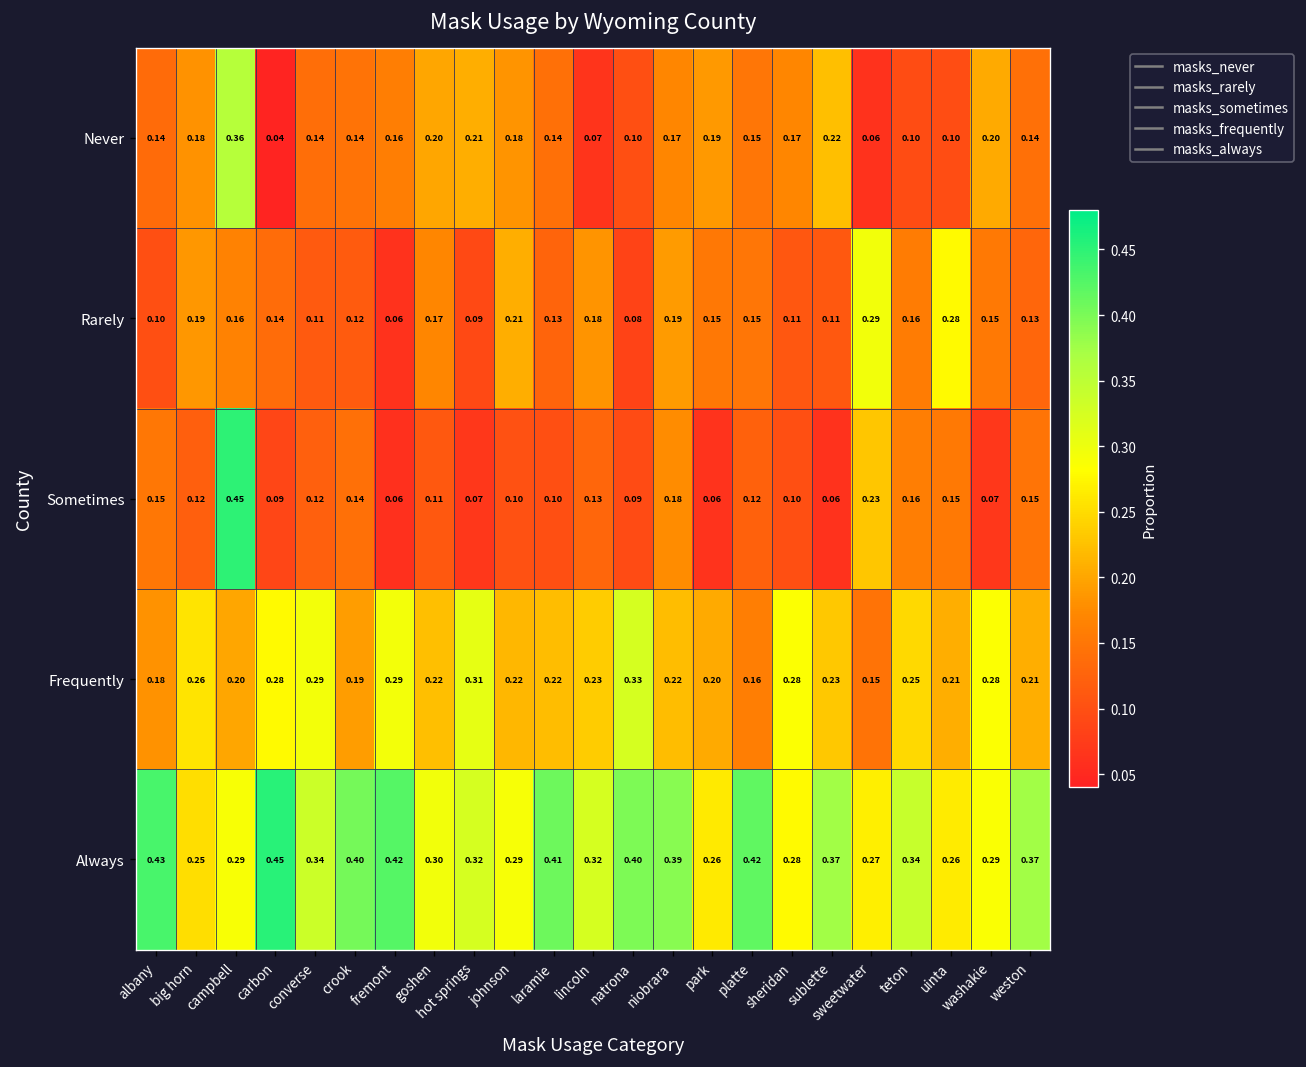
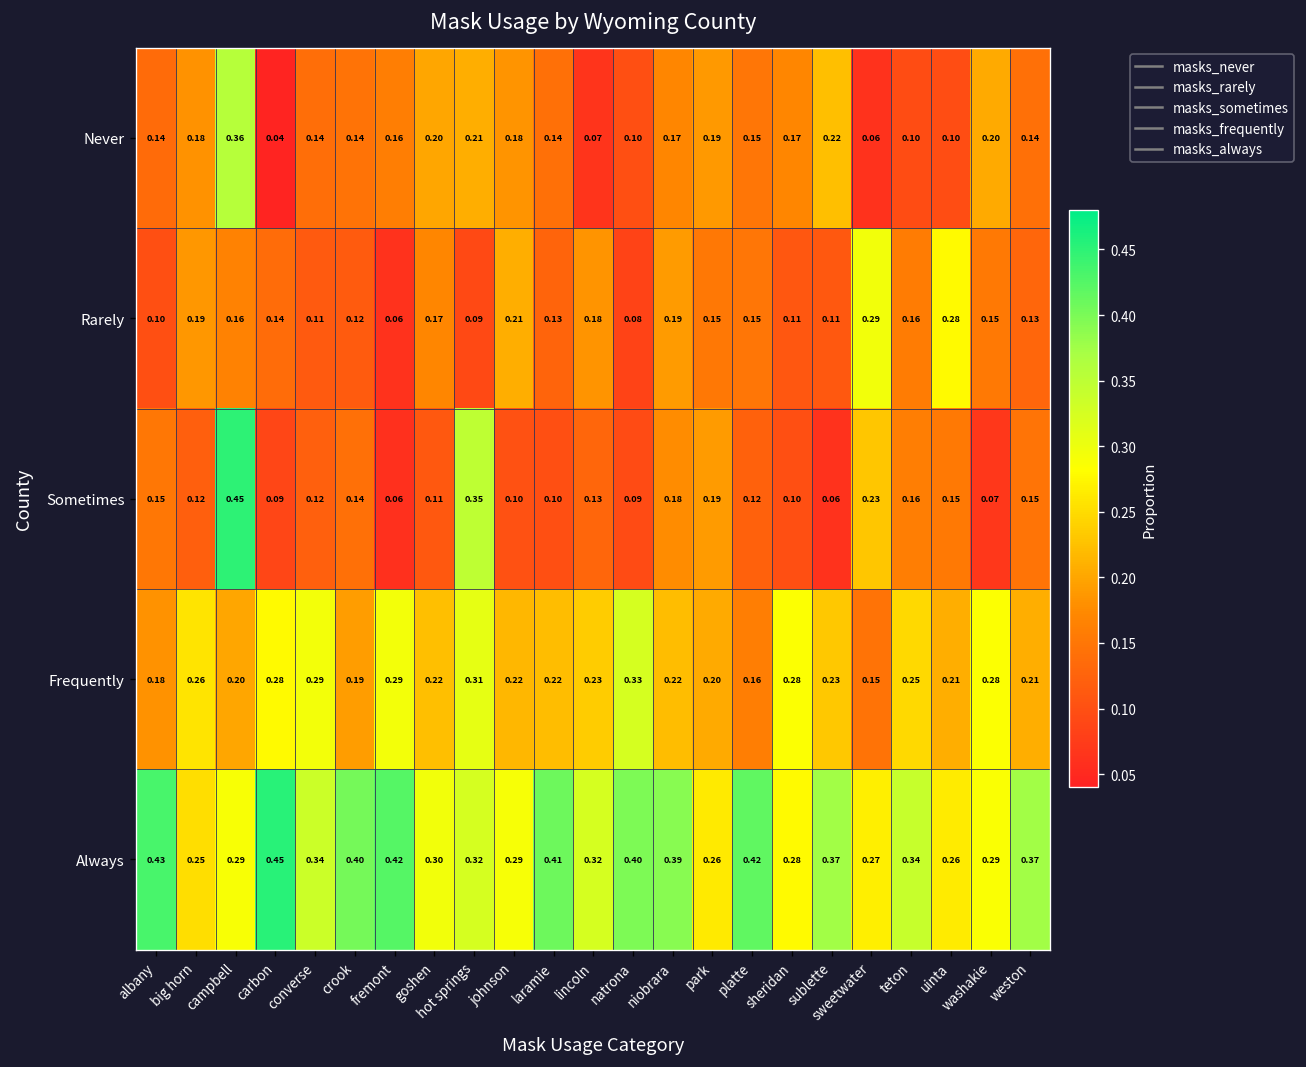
  {
    "Never": {
      "albany": 0.14,
      "big horn": 0.18,
      "campbell": 0.36,
      "carbon": 0.04,
      "converse": 0.14,
      "crook": 0.14,
      "fremont": 0.16,
      "goshen": 0.20,
      "hot springs": 0.21,
      "johnson": 0.18,
      "laramie": 0.14,
      "lincoln": 0.07,
      "natrona": 0.10,
      "niobrara": 0.17,
      "park": 0.19,
      "platte": 0.15,
      "sheridan": 0.17,
      "sublette": 0.22,
      "sweetwater": 0.06,
      "teton": 0.10,
      "uinta": 0.10,
      "washakie": 0.20,
      "weston": 0.14
    },
    "Rarely": {
      "albany": 0.10,
      "big horn": 0.19,
      "campbell": 0.16,
      "carbon": 0.14,
      "converse": 0.11,
      "crook": 0.12,
      "fremont": 0.06,
      "goshen": 0.17,
      "hot springs": 0.09,
      "johnson": 0.21,
      "laramie": 0.13,
      "lincoln": 0.18,
      "natrona": 0.08,
      "niobrara": 0.19,
      "park": 0.15,
      "platte": 0.15,
      "sheridan": 0.11,
      "sublette": 0.11,
      "sweetwater": 0.29,
      "teton": 0.16,
      "uinta": 0.28,
      "washakie": 0.15,
      "weston": 0.13
    },
    "Sometimes": {
      "albany": 0.15,
      "big horn": 0.12,
      "campbell": 0.45,
      "carbon": 0.09,
      "converse": 0.12,
      "crook": 0.14,
      "fremont": 0.06,
      "goshen": 0.11,
-     "hot springs": 0.07,
+     "hot springs": 0.35,
      "johnson": 0.10,
      "laramie": 0.10,
      "lincoln": 0.13,
      "natrona": 0.09,
      "niobrara": 0.18,
-     "park": 0.06,
+     "park": 0.19,
      "platte": 0.12,
      "sheridan": 0.10,
      "sublette": 0.06,
      "sweetwater": 0.23,
      "teton": 0.16,
      "uinta": 0.15,
      "washakie": 0.07,
      "weston": 0.15
    },
    "Frequently": {
      "albany": 0.18,
      "big horn": 0.26,
      "campbell": 0.20,
      "carbon": 0.28,
      "converse": 0.29,
      "crook": 0.19,
      "fremont": 0.29,
      "goshen": 0.22,
      "hot springs": 0.31,
      "johnson": 0.22,
      "laramie": 0.22,
      "lincoln": 0.23,
      "natrona": 0.33,
      "niobrara": 0.22,
      "park": 0.20,
      "platte": 0.16,
      "sheridan": 0.28,
      "sublette": 0.23,
      "sweetwater": 0.15,
      "teton": 0.25,
      "uinta": 0.21,
      "washakie": 0.28,
      "weston": 0.21
    },
    "Always": {
      "albany": 0.43,
      "big horn": 0.25,
      "campbell": 0.29,
      "carbon": 0.45,
      "converse": 0.34,
      "crook": 0.40,
      "fremont": 0.42,
      "goshen": 0.30,
      "hot springs": 0.32,
      "johnson": 0.29,
      "laramie": 0.41,
      "lincoln": 0.32,
      "natrona": 0.40,
      "niobrara": 0.39,
      "park": 0.26,
      "platte": 0.42,
      "sheridan": 0.28,
      "sublette": 0.37,
      "sweetwater": 0.27,
      "teton": 0.34,
      "uinta": 0.26,
      "washakie": 0.29,
      "weston": 0.37
    }
  }
